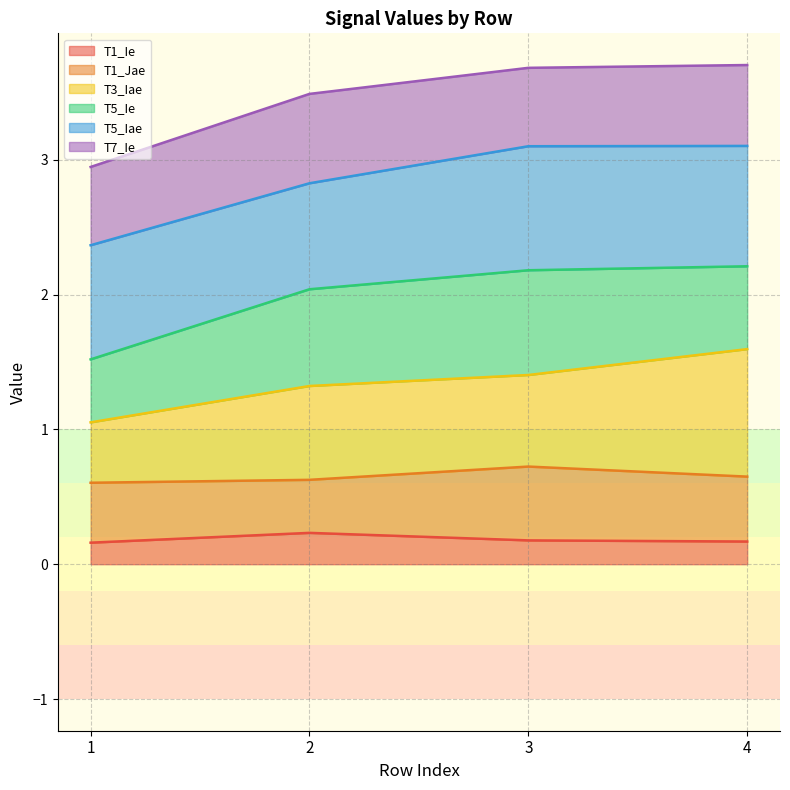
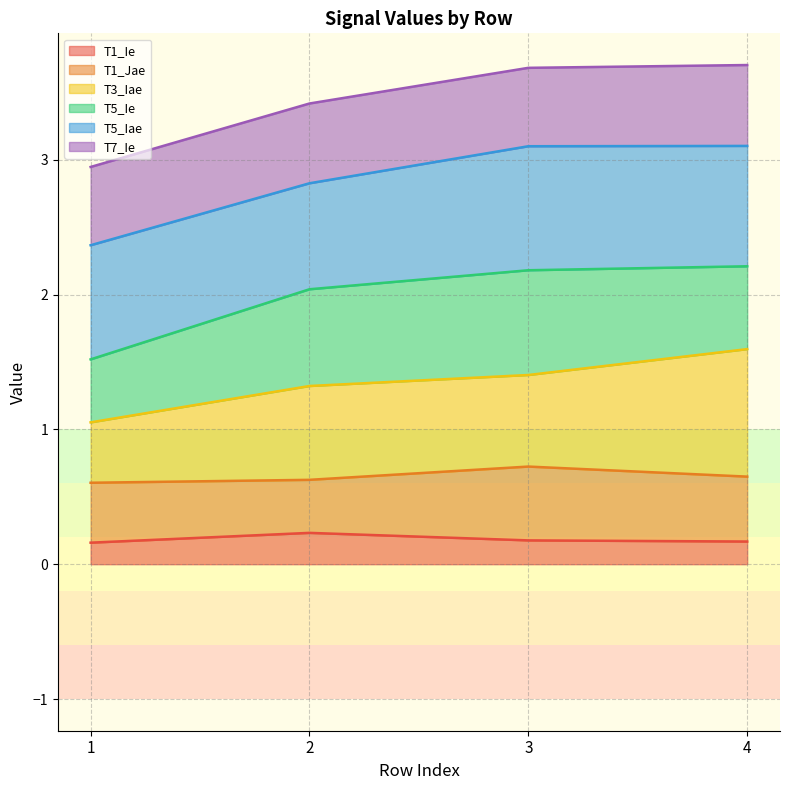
  {
    "T3_Iae": {
      "1": 0.45,
      "2": 0.70,
      "3": 0.68,
      "4": 0.95
    },
    "T5_Ie": {
      "1": 0.47,
      "2": 0.72,
      "3": 0.78,
      "4": 0.61
    },
    "T5_Iae": {
      "1": 0.85,
      "2": 0.79,
      "3": 0.92,
      "4": 0.89
    },
    "T7_Ie": {
      "1": 0.58,
-     "2": 0.66,
+     "2": 0.59,
      "3": 0.58,
      "4": 0.60
    }
  }
